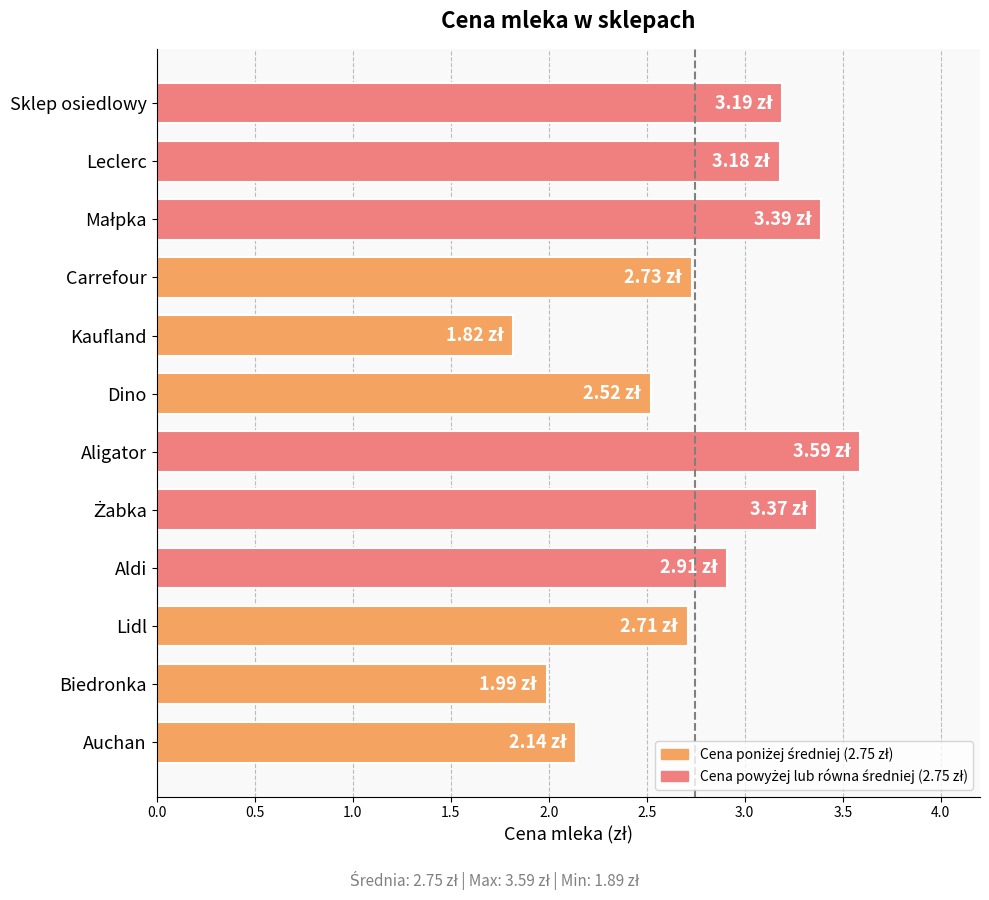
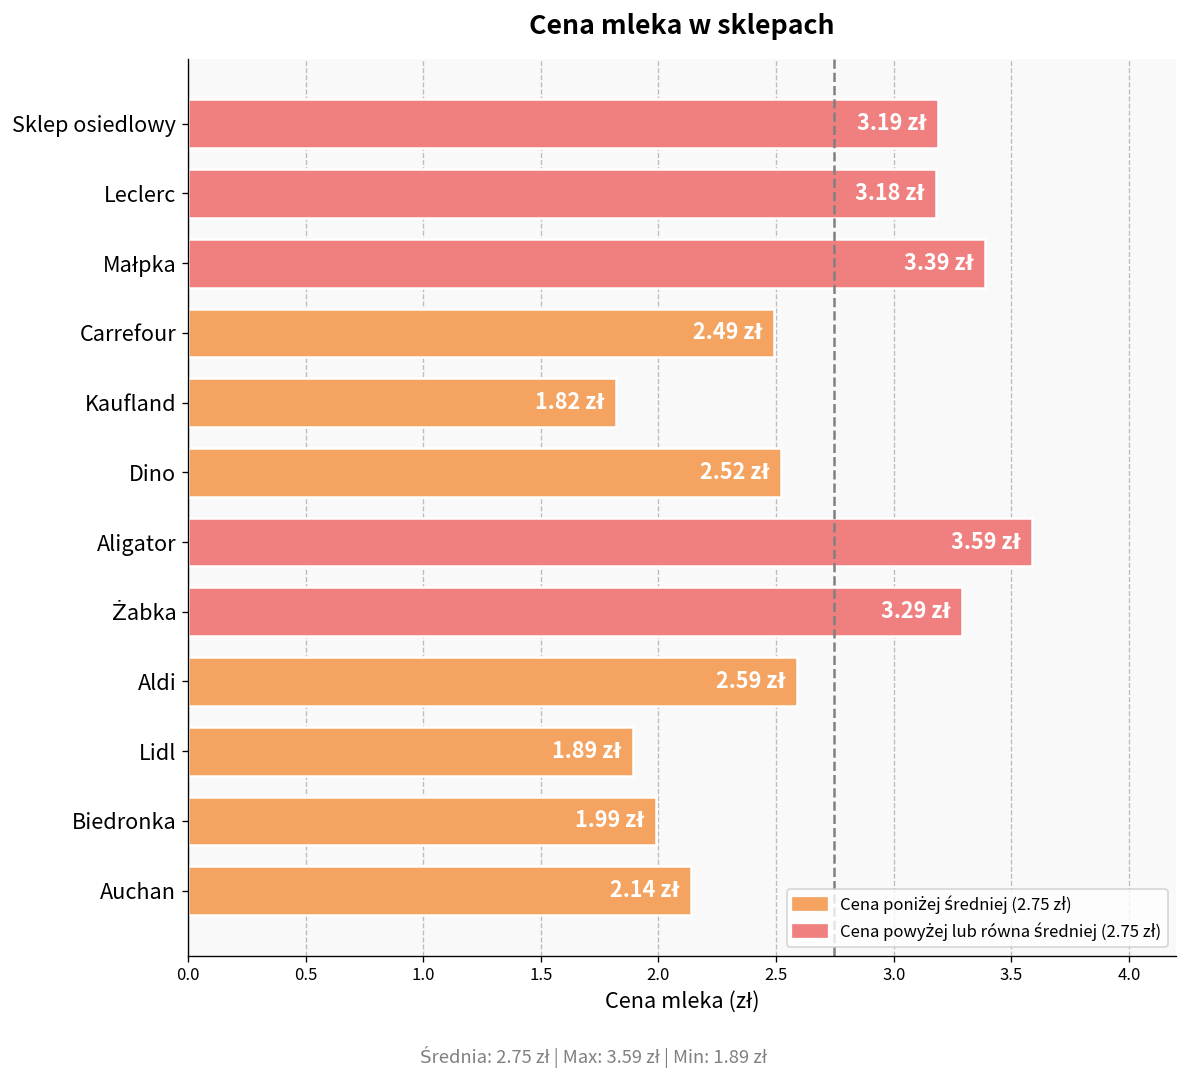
  {
    "Sklep osiedlowy": 3.19,
    "Leclerc": 3.18,
    "Małpka": 3.39,
-   "Carrefour": 2.73,
+   "Carrefour": 2.49,
    "Kaufland": 1.82,
    "Dino": 2.52,
    "Aligator": 3.59,
-   "Żabka": 3.37,
-   "Aldi": 2.91,
-   "Lidl": 2.71,
+   "Żabka": 3.29,
+   "Aldi": 2.59,
+   "Lidl": 1.89,
    "Biedronka": 1.99,
    "Auchan": 2.14
  }
